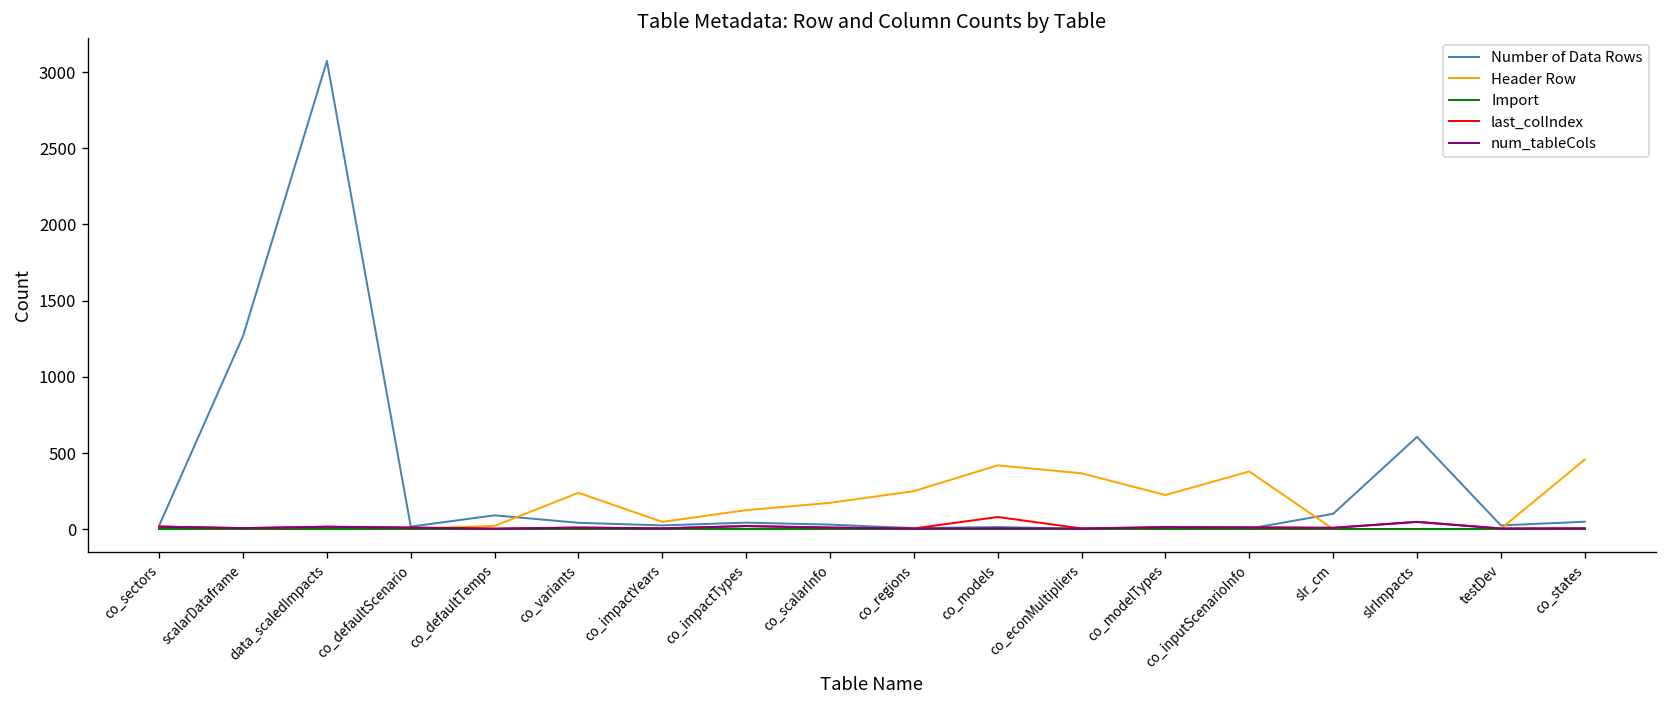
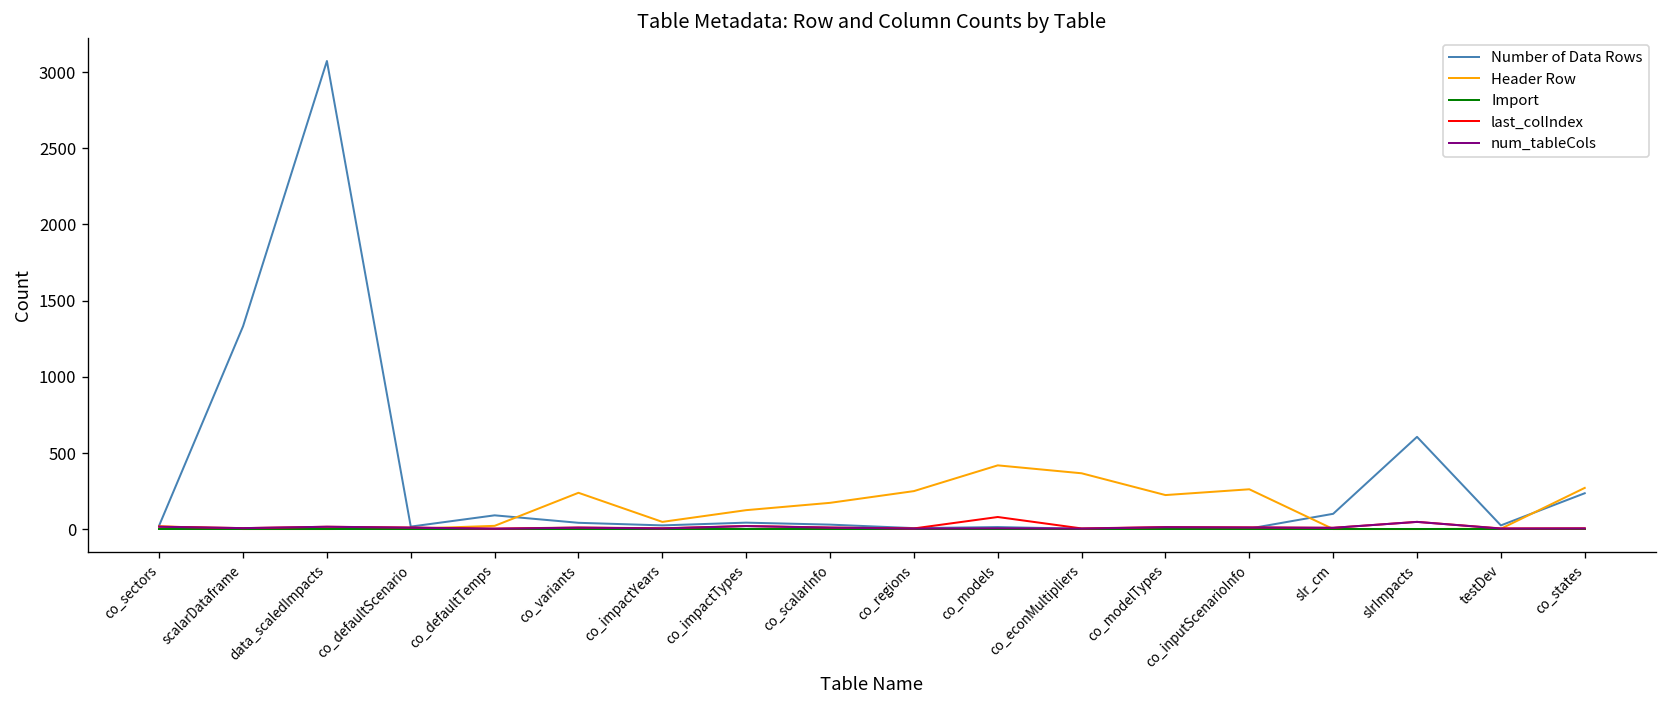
  {
    "Number of Data Rows": {
-     "scalarDataframe": 1270,
+     "scalarDataframe": 1330,
      "data_scaledImpacts": 3070,
      "co_defaultTemps": 90,
      "co_variants": 40,
      "co_impactTypes": 40,
      "slr_cm": 100,
      "slrImpacts": 610,
      "testDev": 30,
-     "co_states": 50
+     "co_states": 240
    },
    "Header Row": {
      "co_variants": 240,
      "co_impactYears": 50,
      "co_impactTypes": 130,
      "co_scalarInfo": 170,
      "co_regions": 250,
      "co_models": 420,
      "co_econMultipliers": 370,
      "co_modelTypes": 220,
-     "co_inputScenarioInfo": 380,
-     "co_states": 460
+     "co_inputScenarioInfo": 260,
+     "co_states": 270
    },
    "last_colIndex": {
      "co_models": 80
    }
  }
